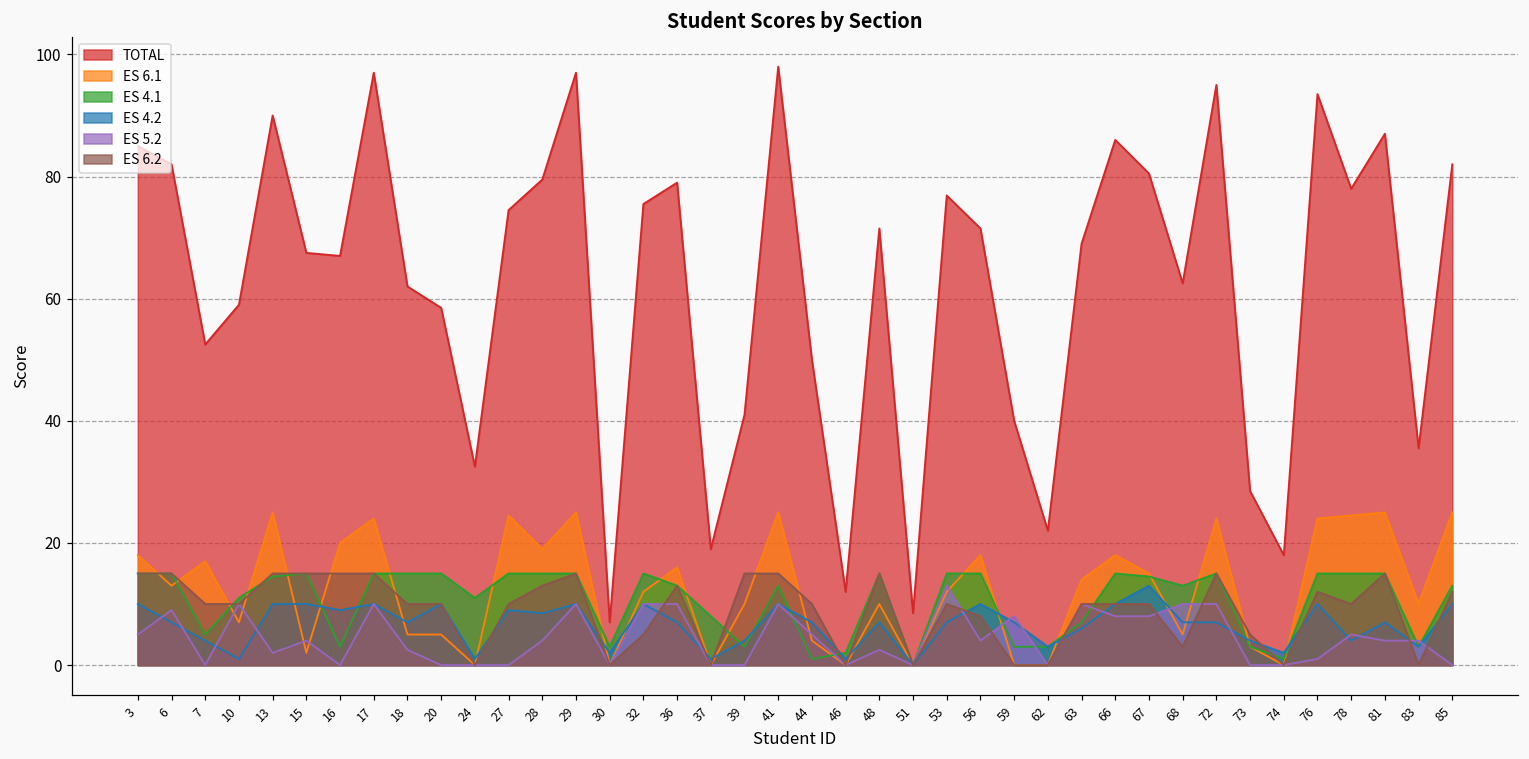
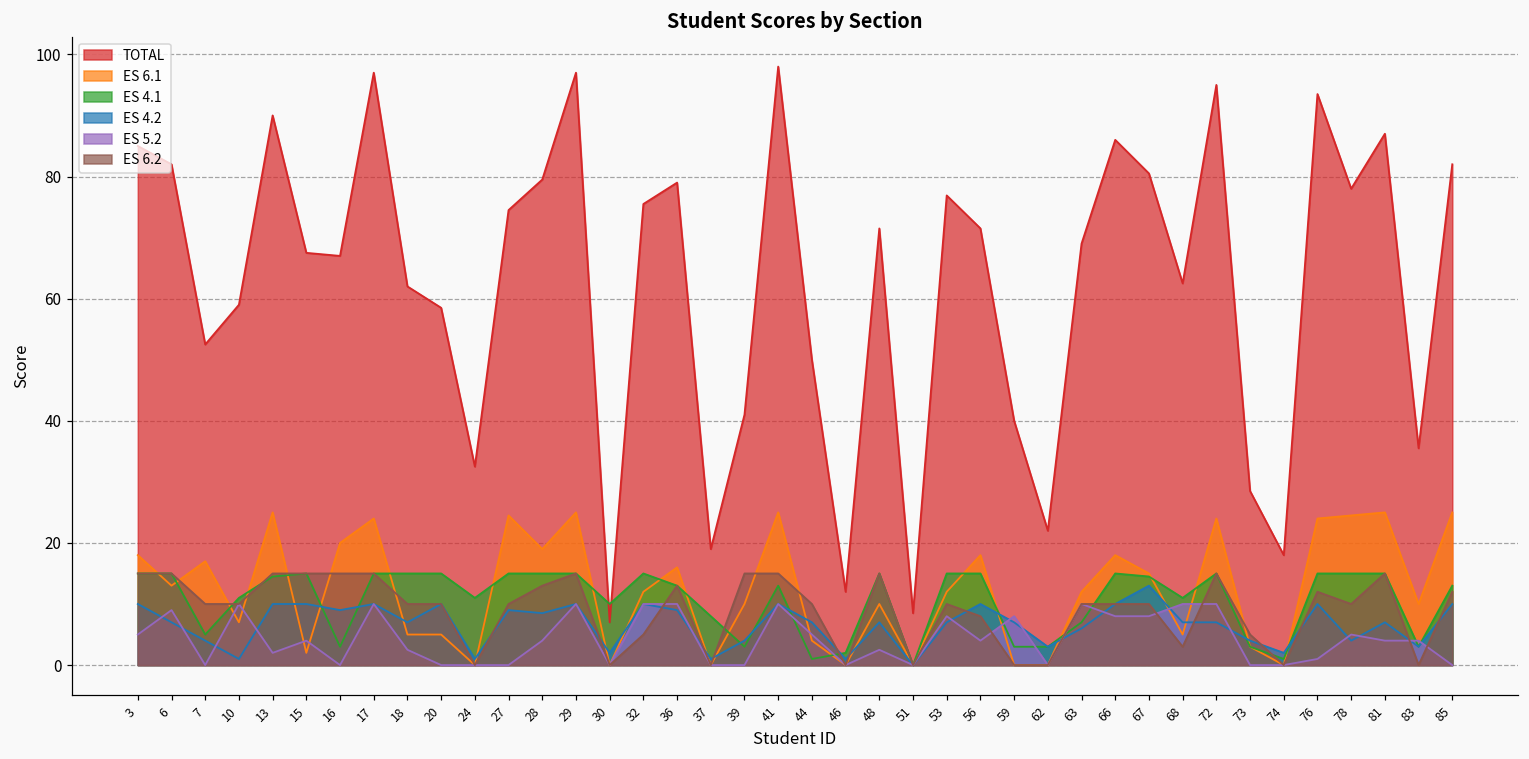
  {
    "TOTAL": {
      "6": 82,
      "7": 53,
      "10": 59,
      "13": 90,
      "15": 68,
      "16": 67,
      "17": 97,
      "18": 62,
      "20": 59,
      "24": 33,
      "27": 75,
      "28": 80,
      "29": 97,
      "30": 7,
      "32": 76,
      "36": 79,
      "37": 19,
      "39": 41,
      "41": 98,
      "44": 50,
      "46": 12,
      "48": 72,
      "51": 9,
      "53": 77,
      "56": 72,
      "59": 40,
      "62": 22,
      "63": 69,
      "66": 86,
      "67": 81,
      "68": 63,
      "72": 95,
      "73": 29,
      "74": 18,
      "76": 94,
      "78": 78,
      "81": 87,
      "83": 36,
      "85": 82
    },
    "ES 6.1": {
      "3": 18,
      "6": 13,
      "7": 17,
      "10": 7,
      "13": 25,
      "15": 2,
      "16": 20,
      "17": 24,
      "18": 5,
      "20": 5,
      "27": 25,
      "28": 19,
      "29": 25,
      "32": 12,
      "36": 16,
      "39": 10,
      "41": 25,
      "44": 4,
      "48": 10,
      "53": 12,
      "56": 18,
-     "63": 14,
+     "63": 12,
      "66": 18,
      "67": 15,
      "68": 5,
      "72": 24,
      "76": 24,
      "78": 25,
      "81": 25,
      "83": 10,
      "85": 25
    },
    "ES 4.1": {
      "7": 5,
      "10": 11,
      "13": 15,
      "16": 3,
      "18": 15,
      "20": 15,
      "24": 11,
      "27": 15,
      "28": 15,
-     "30": 3,
+     "30": 10,
      "32": 15,
      "37": 8,
      "39": 3,
      "41": 13,
      "44": 1,
      "46": 2,
      "53": 15,
      "56": 15,
      "59": 3,
      "63": 7,
      "66": 15,
      "67": 15,
-     "68": 13,
+     "68": 11,
      "74": 1,
      "76": 15,
      "78": 15,
      "85": 13
    },
    "ES 4.2": {
      "3": 10,
      "6": 7,
      "7": 4,
      "10": 1,
      "13": 10,
      "15": 10,
      "16": 9,
      "18": 7,
      "24": 1,
      "27": 9,
      "28": 9,
      "30": 2,
-     "36": 7,
+     "36": 9,
      "37": 1,
      "39": 4,
      "44": 7,
      "46": 1,
      "48": 7,
      "53": 7,
      "56": 10,
      "59": 7,
      "63": 6,
      "67": 13,
      "68": 7,
      "72": 7,
      "73": 4,
      "74": 2,
      "76": 10,
      "78": 4,
      "81": 7,
      "85": 10
    },
    "ES 5.2": {
      "3": 5,
      "6": 9,
      "7": 0,
      "13": 2,
      "15": 4,
      "16": 0,
      "18": 3,
      "20": 0,
      "27": 0,
      "28": 4,
      "36": 10,
      "39": 0,
      "44": 5,
      "48": 3,
-     "53": 13,
+     "53": 8,
      "56": 4,
      "59": 8,
      "66": 8,
      "67": 8,
      "68": 10,
      "72": 10,
      "73": 0,
      "76": 1,
      "78": 5,
      "81": 4,
      "83": 4,
      "85": 0
    },
    "ES 6.2": {
      "7": 10,
      "13": 15,
      "16": 15,
      "18": 10,
      "27": 10,
      "28": 13,
      "32": 5,
      "39": 15,
      "41": 15,
      "44": 10,
      "53": 10,
      "56": 8,
      "67": 10,
      "68": 3,
      "73": 5,
      "76": 12,
      "78": 10,
      "83": 0,
      "85": 12
    }
  }
